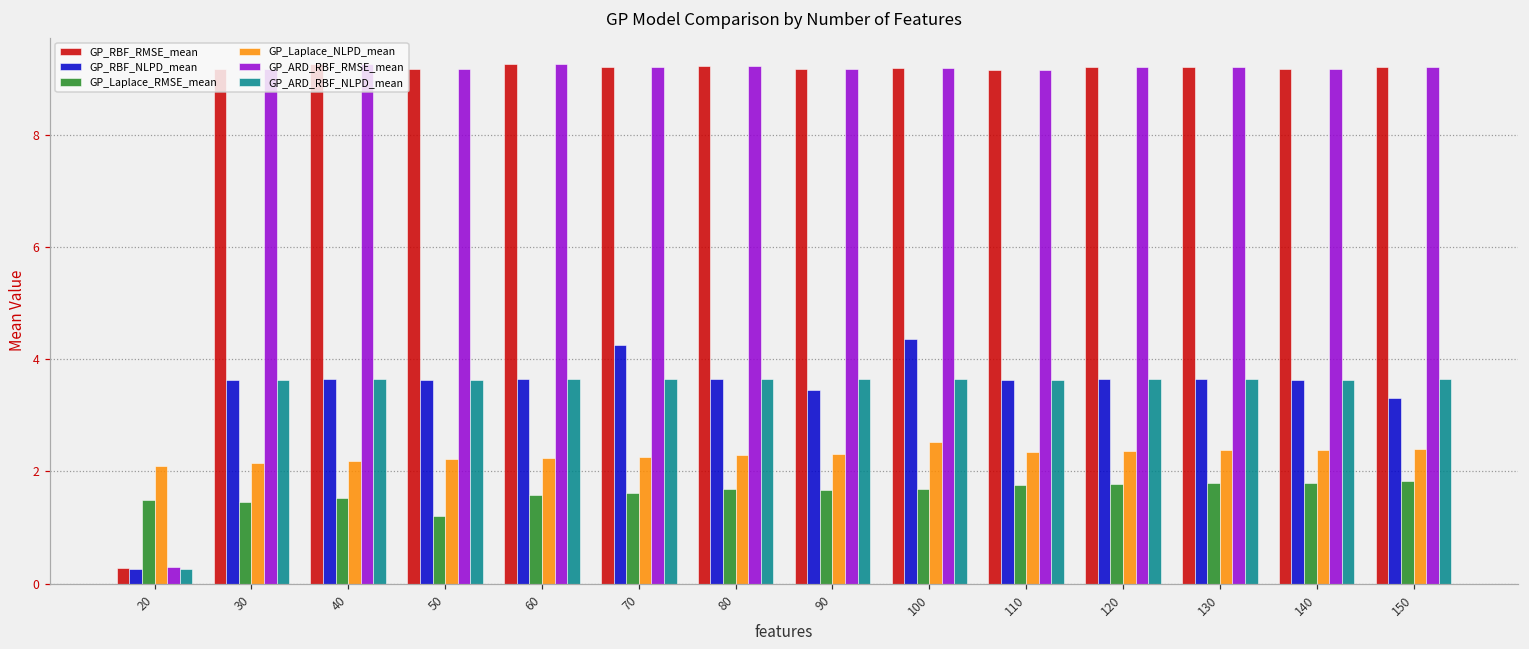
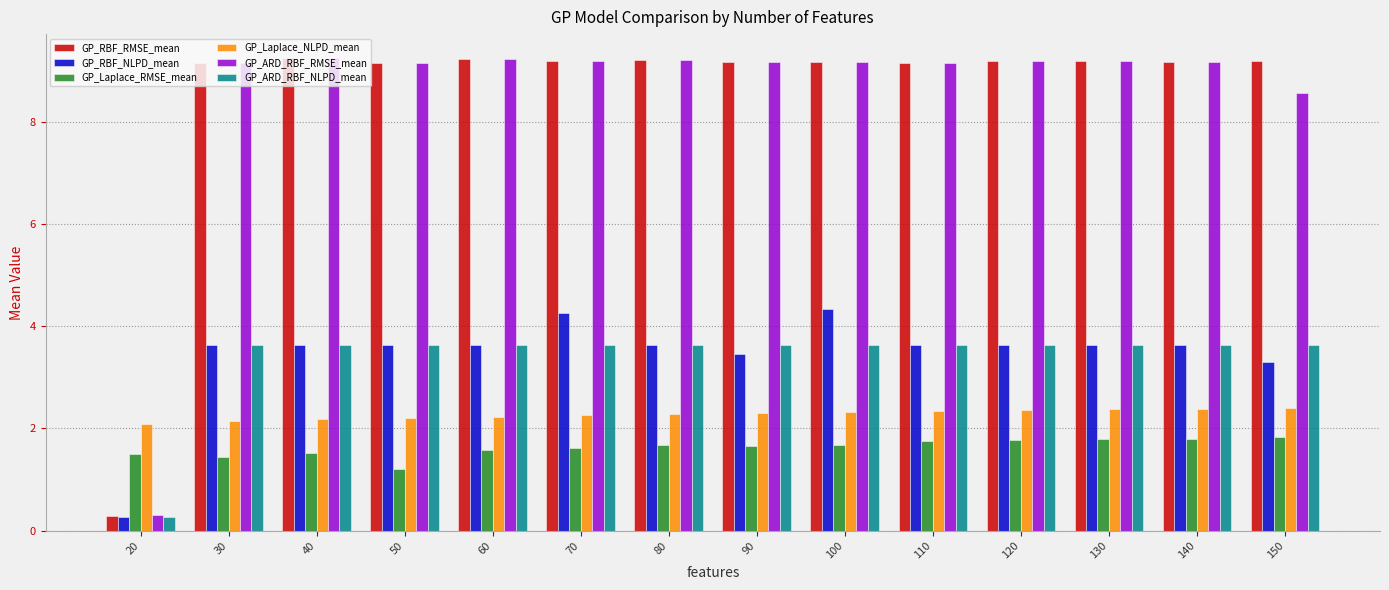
  {
    "GP_RBF_RMSE_mean": {
      "20": 0.3,
      "50": 9.2,
      "60": 9.2,
      "70": 9.2,
      "80": 9.2,
      "90": 9.2,
      "100": 9.2,
      "110": 9.2,
      "120": 9.2,
      "130": 9.2,
      "140": 9.2,
      "150": 9.2
    },
    "GP_RBF_NLPD_mean": {
      "20": 0.3,
      "30": 3.6,
      "40": 3.6,
      "50": 3.6,
      "60": 3.6,
      "70": 4.3,
      "80": 3.6,
      "90": 3.5,
      "100": 4.4,
      "110": 3.6,
      "120": 3.6,
      "130": 3.6,
      "140": 3.6,
      "150": 3.3
    },
    "GP_Laplace_RMSE_mean": {
      "20": 1.5,
      "30": 1.4,
      "40": 1.5,
      "50": 1.2,
      "60": 1.6,
      "70": 1.6,
      "80": 1.7,
      "90": 1.7,
      "100": 1.7,
      "110": 1.8,
      "120": 1.8,
      "130": 1.8,
      "140": 1.8,
      "150": 1.8
    },
    "GP_Laplace_NLPD_mean": {
      "20": 2.1,
      "30": 2.1,
      "40": 2.2,
      "50": 2.2,
      "60": 2.2,
      "70": 2.3,
      "80": 2.3,
      "90": 2.3,
-     "100": 2.5,
+     "100": 2.3,
      "110": 2.3,
      "120": 2.4,
      "130": 2.4,
      "140": 2.4,
      "150": 2.4
    },
    "GP_ARD_RBF_RMSE_mean": {
      "20": 0.3,
      "50": 9.2,
      "60": 9.2,
      "70": 9.2,
      "80": 9.2,
      "90": 9.2,
      "100": 9.2,
      "110": 9.2,
      "120": 9.2,
      "130": 9.2,
      "140": 9.2,
-     "150": 9.2
+     "150": 8.6
    },
    "GP_ARD_RBF_NLPD_mean": {
      "20": 0.3,
      "30": 3.6,
      "40": 3.6,
      "50": 3.6,
      "60": 3.6,
      "70": 3.6,
      "80": 3.6,
      "90": 3.6,
      "100": 3.6,
      "110": 3.6,
      "120": 3.6,
      "130": 3.6,
      "140": 3.6,
      "150": 3.6
    }
  }
